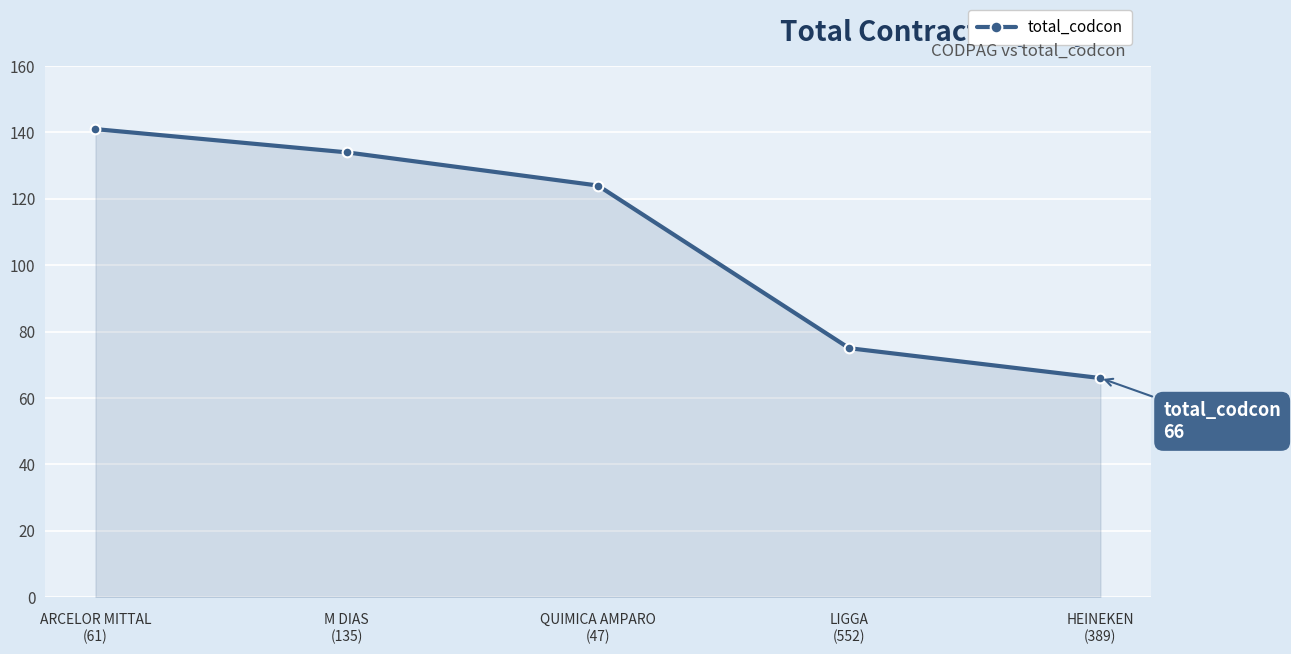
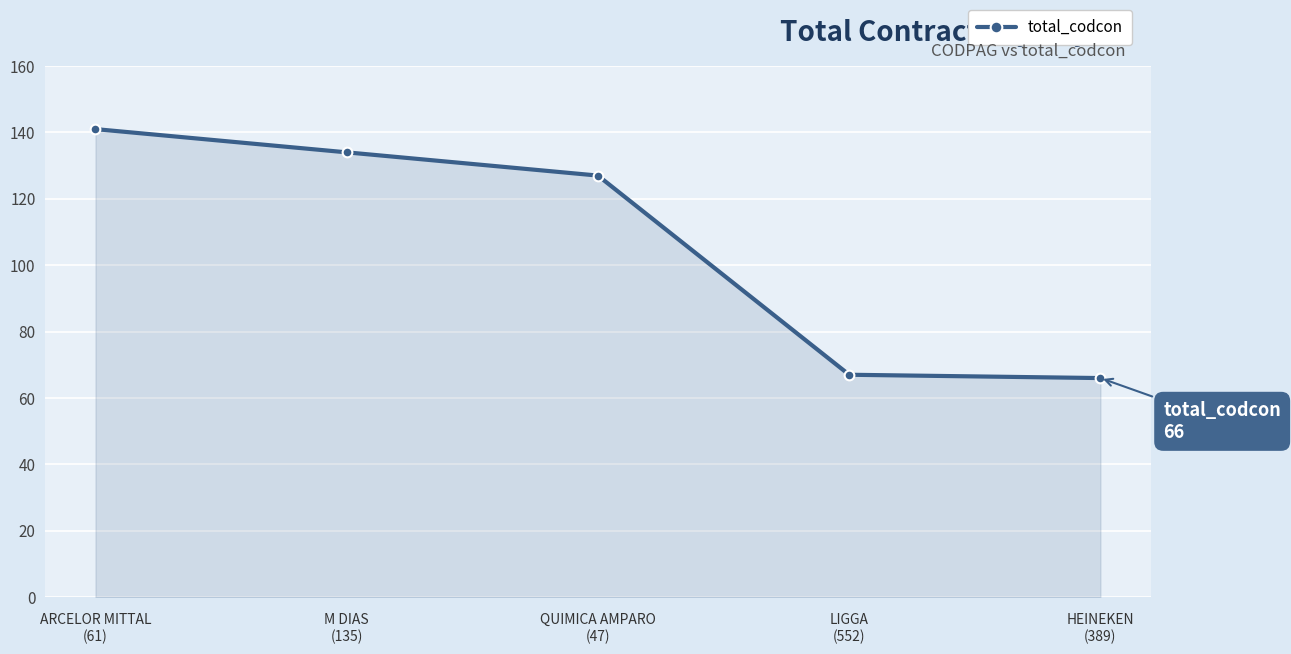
  {
    "ARCELOR MITTAL (61)": 141,
    "M DIAS (135)": 134,
-   "QUIMICA AMPARO (47)": 124,
-   "LIGGA (552)": 75
+   "QUIMICA AMPARO (47)": 127,
+   "LIGGA (552)": 67
  }
